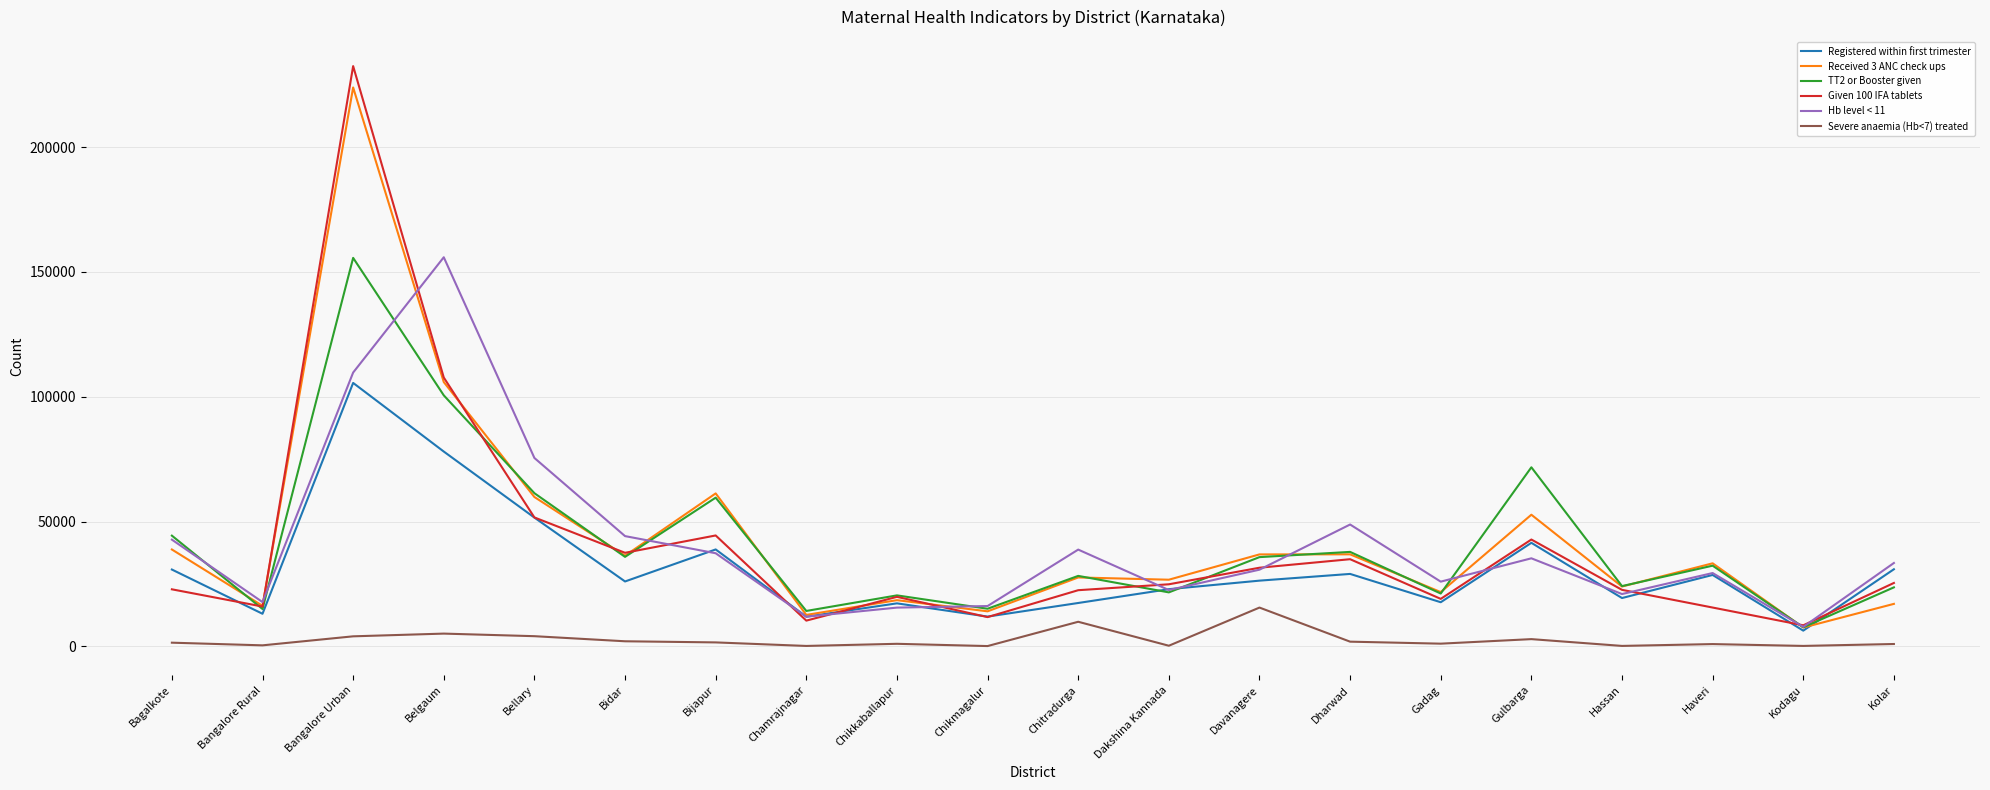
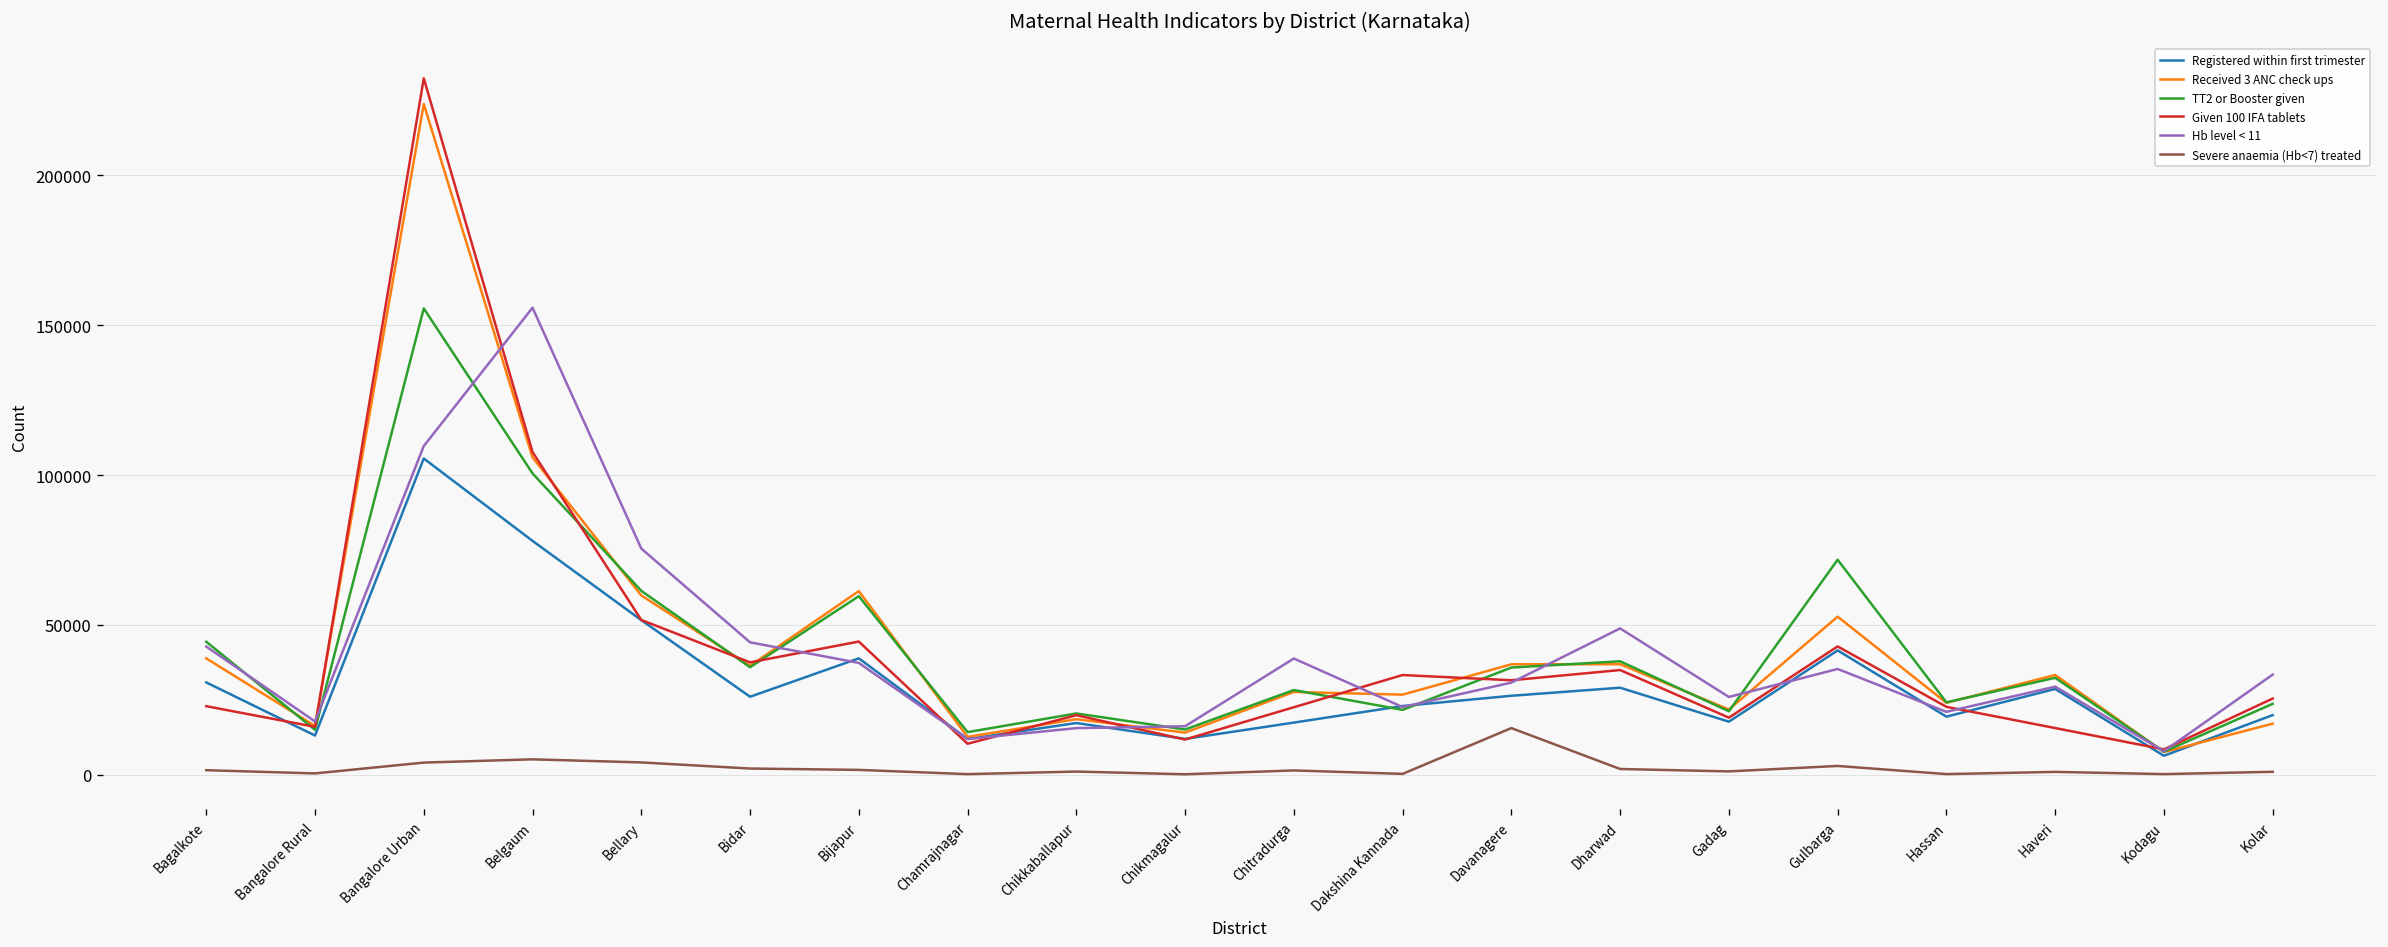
  {
    "Registered within first trimester": {
      "Bagalkote": 31000,
      "Bangalore Rural": 13000,
      "Bangalore Urban": 106000,
      "Belgaum": 78000,
      "Bidar": 26000,
      "Bijapur": 39000,
      "Chikkaballapur": 17000,
      "Chitradurga": 17000,
      "Davanagere": 26000,
      "Dharwad": 29000,
      "Gadag": 18000,
      "Gulbarga": 41000,
      "Hassan": 19000,
      "Kodagu": 6000,
-     "Kolar": 31000
+     "Kolar": 20000
    },
    "Received 3 ANC check ups": {
      "Bagalkote": 39000,
      "Bangalore Urban": 224000,
      "Belgaum": 106000,
      "Bellary": 60000,
      "Bijapur": 61000,
      "Chikkaballapur": 18000,
      "Chikmagalur": 14000,
      "Dakshina Kannada": 27000,
      "Davanagere": 37000,
      "Gulbarga": 53000,
      "Kolar": 17000
    },
    "TT2 or Booster given": {
      "Bagalkote": 44000,
      "Bangalore Urban": 156000,
      "Belgaum": 101000,
      "Bellary": 61000,
      "Bijapur": 60000,
      "Chamrajnagar": 14000,
      "Chikmagalur": 15000,
      "Davanagere": 36000,
      "Gulbarga": 72000,
      "Kolar": 24000
    },
    "Given 100 IFA tablets": {
      "Bagalkote": 23000,
      "Bangalore Urban": 232000,
      "Belgaum": 108000,
      "Bidar": 37000,
      "Bijapur": 44000,
      "Chamrajnagar": 10000,
      "Chitradurga": 22000,
-     "Dakshina Kannada": 25000,
+     "Dakshina Kannada": 33000,
      "Dharwad": 35000,
      "Gadag": 19000,
      "Gulbarga": 43000,
      "Hassan": 23000,
      "Haveri": 16000,
      "Kolar": 25000
    },
    "Hb level < 11": {
      "Bagalkote": 43000,
      "Bangalore Rural": 18000,
      "Bangalore Urban": 110000,
      "Belgaum": 156000,
      "Bellary": 75000,
      "Bidar": 44000,
      "Bijapur": 37000,
      "Chikkaballapur": 16000,
      "Chikmagalur": 16000,
      "Chitradurga": 39000,
      "Dharwad": 49000,
      "Gadag": 26000,
      "Gulbarga": 35000,
      "Hassan": 21000,
      "Kolar": 33000
    },
    "Severe anaemia (Hb<7) treated": {
      "Bagalkote": 1000,
      "Bangalore Rural": 0,
      "Bangalore Urban": 4000,
      "Belgaum": 5000,
      "Bellary": 4000,
      "Bidar": 2000,
      "Bijapur": 2000,
      "Chamrajnagar": 0,
      "Chikkaballapur": 1000,
      "Chikmagalur": 0,
-     "Chitradurga": 10000,
+     "Chitradurga": 1000,
      "Dakshina Kannada": 0,
      "Davanagere": 16000,
      "Dharwad": 2000,
      "Gadag": 1000,
      "Gulbarga": 3000,
      "Hassan": 0,
      "Haveri": 1000,
      "Kodagu": 0,
      "Kolar": 1000
    }
  }
